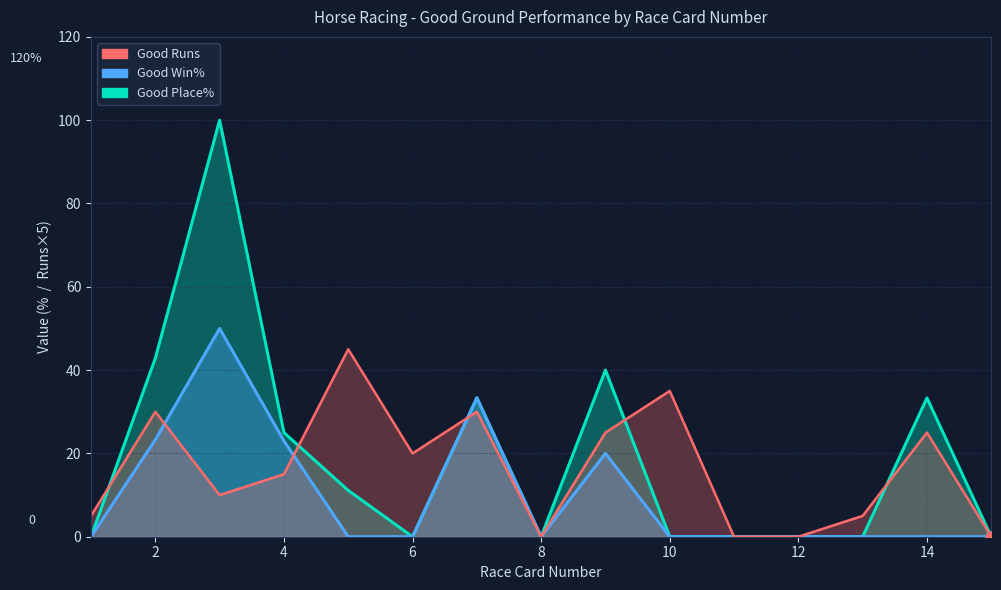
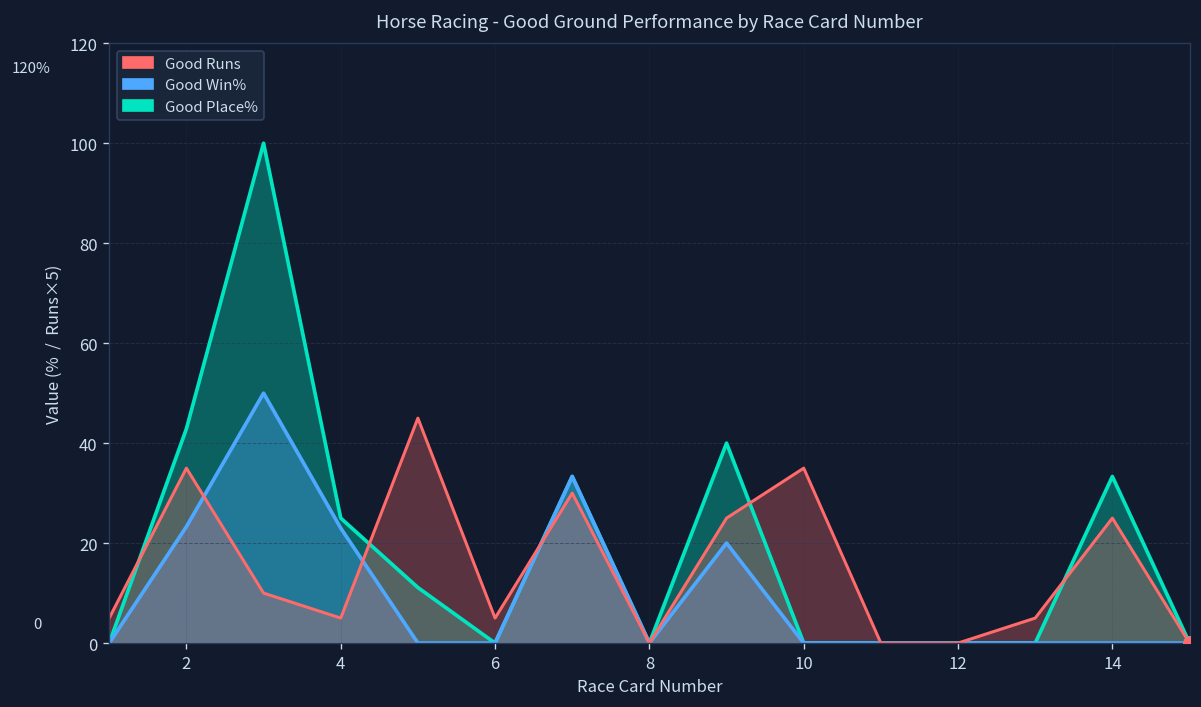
  {
    "Good Win%": {
      "2": 23,
      "4": 23,
      "14": 0
    },
    "Good Runs": {
-     "2": 30,
-     "4": 15,
-     "6": 20,
+     "2": 35,
+     "4": 5,
+     "6": 5,
      "10": 35,
      "14": 25
    }
  }
